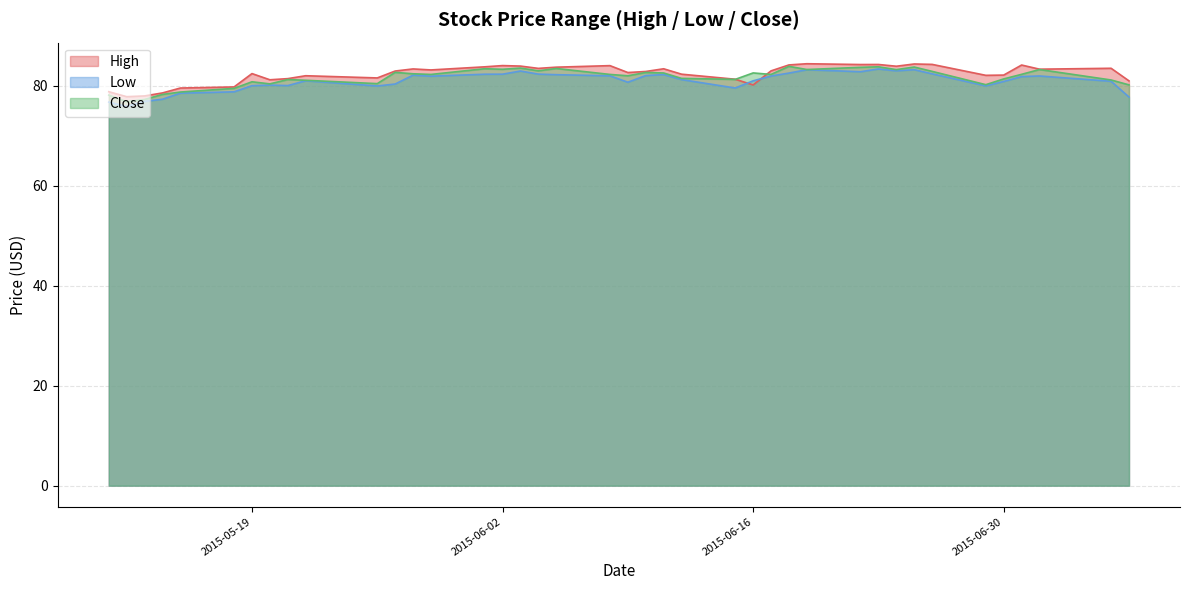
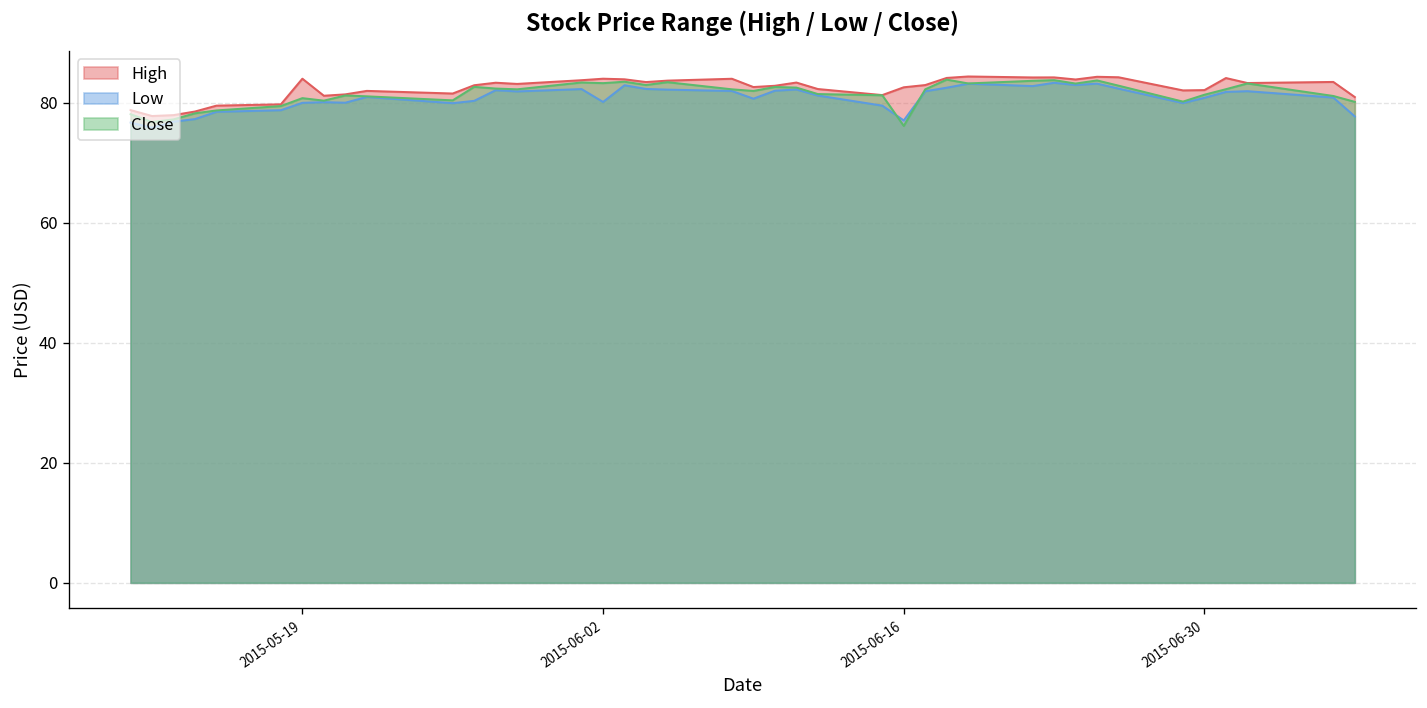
  {
    "High": {
-     "2015-05-19": 82,
+     "2015-05-19": 84,
      "2015-06-02": 84,
-     "2015-06-16": 80,
+     "2015-06-16": 83,
      "2015-06-30": 82
    },
    "Low": {
      "2015-05-19": 80,
-     "2015-06-02": 82,
-     "2015-06-16": 81,
+     "2015-06-02": 80,
+     "2015-06-16": 77,
      "2015-06-30": 81
    },
    "Close": {
      "2015-05-19": 81,
      "2015-06-02": 83,
-     "2015-06-16": 83,
+     "2015-06-16": 76,
      "2015-06-30": 81
    }
  }
